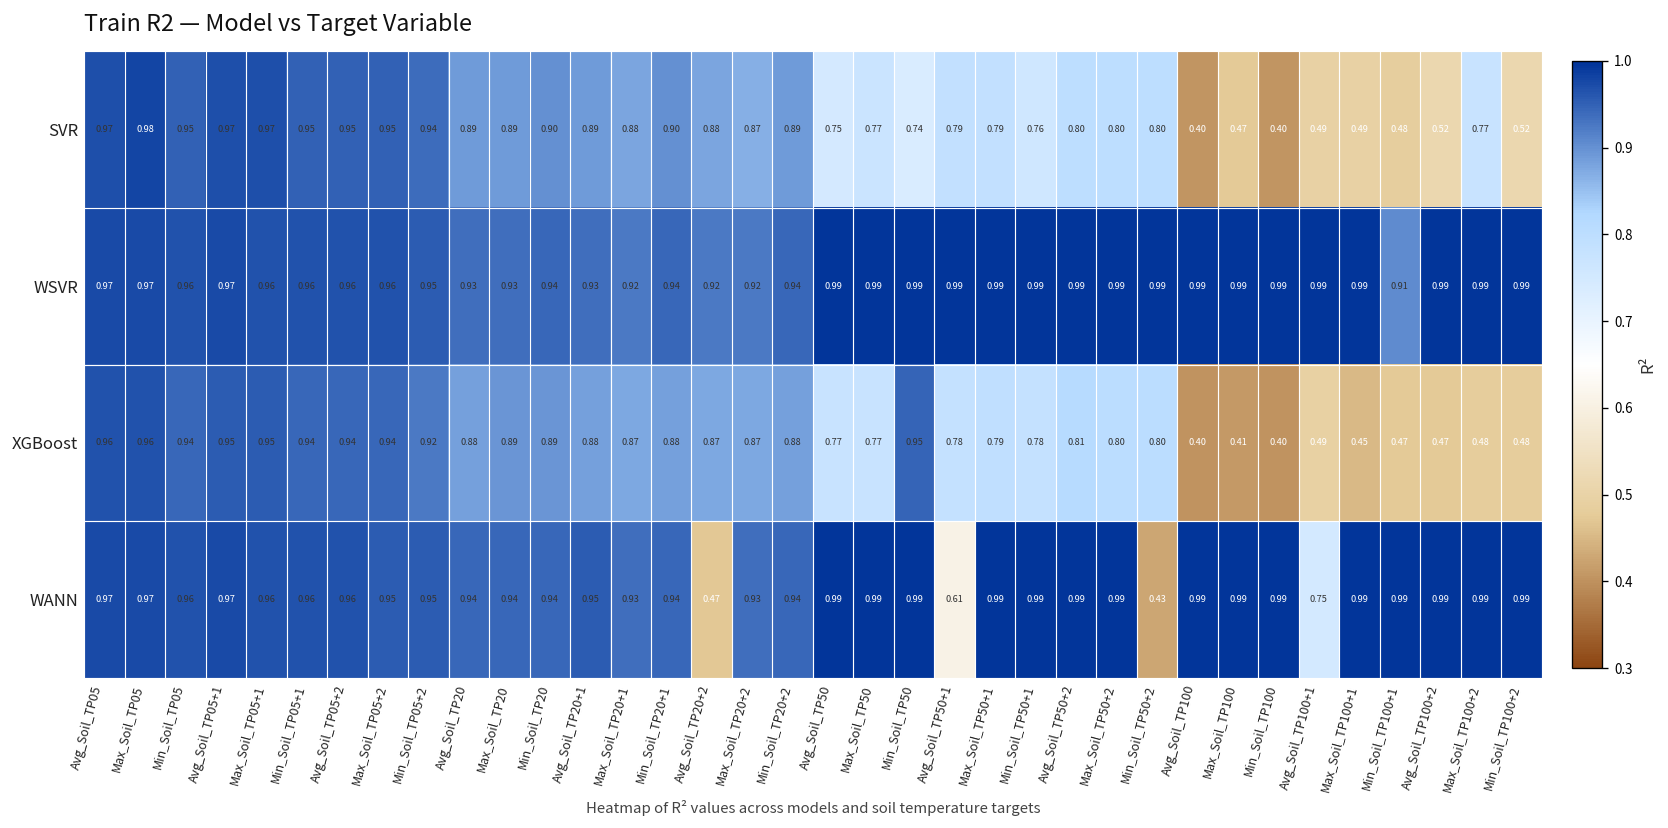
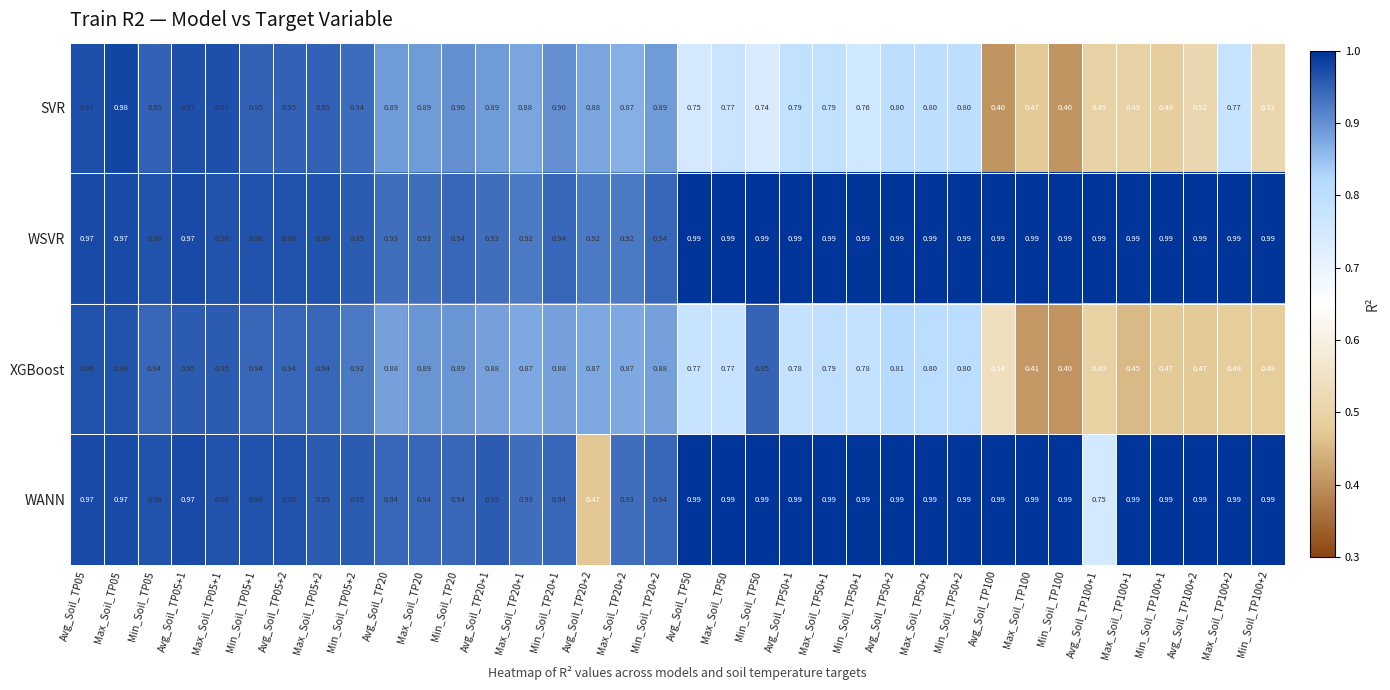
  {
    "SVR": {
      "Avg_Soil_TP05": 0.97,
      "Max_Soil_TP05": 0.98,
      "Min_Soil_TP05": 0.95,
      "Avg_Soil_TP05+1": 0.97,
      "Max_Soil_TP05+1": 0.97,
      "Min_Soil_TP05+1": 0.95,
      "Avg_Soil_TP05+2": 0.95,
      "Max_Soil_TP05+2": 0.95,
      "Min_Soil_TP05+2": 0.94,
      "Avg_Soil_TP20": 0.89,
      "Max_Soil_TP20": 0.89,
      "Min_Soil_TP20": 0.90,
      "Avg_Soil_TP20+1": 0.89,
      "Max_Soil_TP20+1": 0.88,
      "Min_Soil_TP20+1": 0.90,
      "Avg_Soil_TP20+2": 0.88,
      "Max_Soil_TP20+2": 0.87,
      "Min_Soil_TP20+2": 0.89,
      "Avg_Soil_TP50": 0.75,
      "Max_Soil_TP50": 0.77,
      "Min_Soil_TP50": 0.74,
      "Avg_Soil_TP50+1": 0.79,
      "Max_Soil_TP50+1": 0.79,
      "Min_Soil_TP50+1": 0.76,
      "Avg_Soil_TP50+2": 0.80,
      "Max_Soil_TP50+2": 0.80,
      "Min_Soil_TP50+2": 0.80,
      "Avg_Soil_TP100": 0.40,
      "Max_Soil_TP100": 0.47,
      "Min_Soil_TP100": 0.40,
      "Avg_Soil_TP100+1": 0.49,
      "Max_Soil_TP100+1": 0.49,
      "Min_Soil_TP100+1": 0.48,
      "Avg_Soil_TP100+2": 0.52,
      "Max_Soil_TP100+2": 0.77,
      "Min_Soil_TP100+2": 0.52
    },
    "WSVR": {
      "Avg_Soil_TP05": 0.97,
      "Max_Soil_TP05": 0.97,
      "Min_Soil_TP05": 0.96,
      "Avg_Soil_TP05+1": 0.97,
      "Max_Soil_TP05+1": 0.96,
      "Min_Soil_TP05+1": 0.96,
      "Avg_Soil_TP05+2": 0.96,
      "Max_Soil_TP05+2": 0.96,
      "Min_Soil_TP05+2": 0.95,
      "Avg_Soil_TP20": 0.93,
      "Max_Soil_TP20": 0.93,
      "Min_Soil_TP20": 0.94,
      "Avg_Soil_TP20+1": 0.93,
      "Max_Soil_TP20+1": 0.92,
      "Min_Soil_TP20+1": 0.94,
      "Avg_Soil_TP20+2": 0.92,
      "Max_Soil_TP20+2": 0.92,
      "Min_Soil_TP20+2": 0.94,
      "Avg_Soil_TP50": 0.99,
      "Max_Soil_TP50": 0.99,
      "Min_Soil_TP50": 0.99,
      "Avg_Soil_TP50+1": 0.99,
      "Max_Soil_TP50+1": 0.99,
      "Min_Soil_TP50+1": 0.99,
      "Avg_Soil_TP50+2": 0.99,
      "Max_Soil_TP50+2": 0.99,
      "Min_Soil_TP50+2": 0.99,
      "Avg_Soil_TP100": 0.99,
      "Max_Soil_TP100": 0.99,
      "Min_Soil_TP100": 0.99,
      "Avg_Soil_TP100+1": 0.99,
      "Max_Soil_TP100+1": 0.99,
-     "Min_Soil_TP100+1": 0.91,
+     "Min_Soil_TP100+1": 0.99,
      "Avg_Soil_TP100+2": 0.99,
      "Max_Soil_TP100+2": 0.99,
      "Min_Soil_TP100+2": 0.99
    },
    "XGBoost": {
      "Avg_Soil_TP05": 0.96,
      "Max_Soil_TP05": 0.96,
      "Min_Soil_TP05": 0.94,
      "Avg_Soil_TP05+1": 0.95,
      "Max_Soil_TP05+1": 0.95,
      "Min_Soil_TP05+1": 0.94,
      "Avg_Soil_TP05+2": 0.94,
      "Max_Soil_TP05+2": 0.94,
      "Min_Soil_TP05+2": 0.92,
      "Avg_Soil_TP20": 0.88,
      "Max_Soil_TP20": 0.89,
      "Min_Soil_TP20": 0.89,
      "Avg_Soil_TP20+1": 0.88,
      "Max_Soil_TP20+1": 0.87,
      "Min_Soil_TP20+1": 0.88,
      "Avg_Soil_TP20+2": 0.87,
      "Max_Soil_TP20+2": 0.87,
      "Min_Soil_TP20+2": 0.88,
      "Avg_Soil_TP50": 0.77,
      "Max_Soil_TP50": 0.77,
      "Min_Soil_TP50": 0.95,
      "Avg_Soil_TP50+1": 0.78,
      "Max_Soil_TP50+1": 0.79,
      "Min_Soil_TP50+1": 0.78,
      "Avg_Soil_TP50+2": 0.81,
      "Max_Soil_TP50+2": 0.80,
      "Min_Soil_TP50+2": 0.80,
-     "Avg_Soil_TP100": 0.40,
+     "Avg_Soil_TP100": 0.54,
      "Max_Soil_TP100": 0.41,
      "Min_Soil_TP100": 0.40,
      "Avg_Soil_TP100+1": 0.49,
      "Max_Soil_TP100+1": 0.45,
      "Min_Soil_TP100+1": 0.47,
      "Avg_Soil_TP100+2": 0.47,
      "Max_Soil_TP100+2": 0.48,
      "Min_Soil_TP100+2": 0.48
    },
    "WANN": {
      "Avg_Soil_TP05": 0.97,
      "Max_Soil_TP05": 0.97,
      "Min_Soil_TP05": 0.96,
      "Avg_Soil_TP05+1": 0.97,
      "Max_Soil_TP05+1": 0.96,
      "Min_Soil_TP05+1": 0.96,
      "Avg_Soil_TP05+2": 0.96,
      "Max_Soil_TP05+2": 0.95,
      "Min_Soil_TP05+2": 0.95,
      "Avg_Soil_TP20": 0.94,
      "Max_Soil_TP20": 0.94,
      "Min_Soil_TP20": 0.94,
      "Avg_Soil_TP20+1": 0.95,
      "Max_Soil_TP20+1": 0.93,
      "Min_Soil_TP20+1": 0.94,
      "Avg_Soil_TP20+2": 0.47,
      "Max_Soil_TP20+2": 0.93,
      "Min_Soil_TP20+2": 0.94,
      "Avg_Soil_TP50": 0.99,
      "Max_Soil_TP50": 0.99,
      "Min_Soil_TP50": 0.99,
-     "Avg_Soil_TP50+1": 0.61,
+     "Avg_Soil_TP50+1": 0.99,
      "Max_Soil_TP50+1": 0.99,
      "Min_Soil_TP50+1": 0.99,
      "Avg_Soil_TP50+2": 0.99,
      "Max_Soil_TP50+2": 0.99,
-     "Min_Soil_TP50+2": 0.43,
+     "Min_Soil_TP50+2": 0.99,
      "Avg_Soil_TP100": 0.99,
      "Max_Soil_TP100": 0.99,
      "Min_Soil_TP100": 0.99,
      "Avg_Soil_TP100+1": 0.75,
      "Max_Soil_TP100+1": 0.99,
      "Min_Soil_TP100+1": 0.99,
      "Avg_Soil_TP100+2": 0.99,
      "Max_Soil_TP100+2": 0.99,
      "Min_Soil_TP100+2": 0.99
    }
  }
